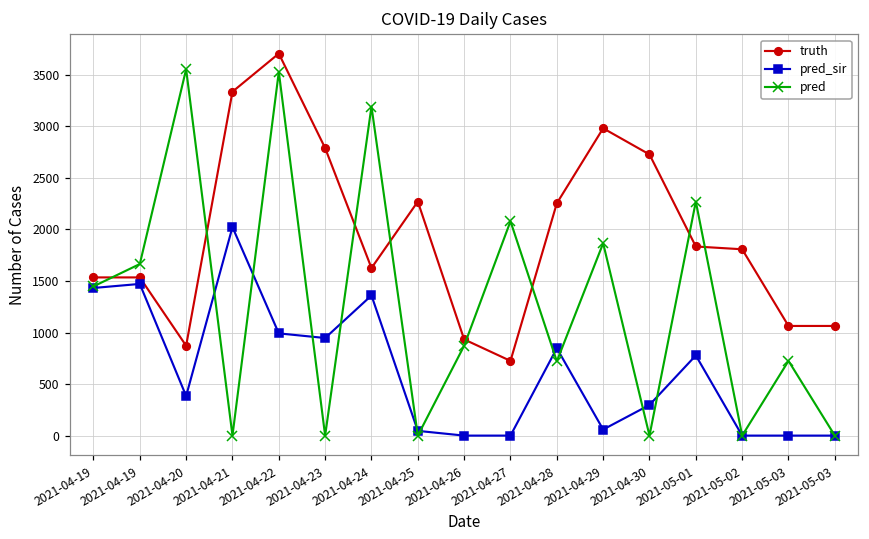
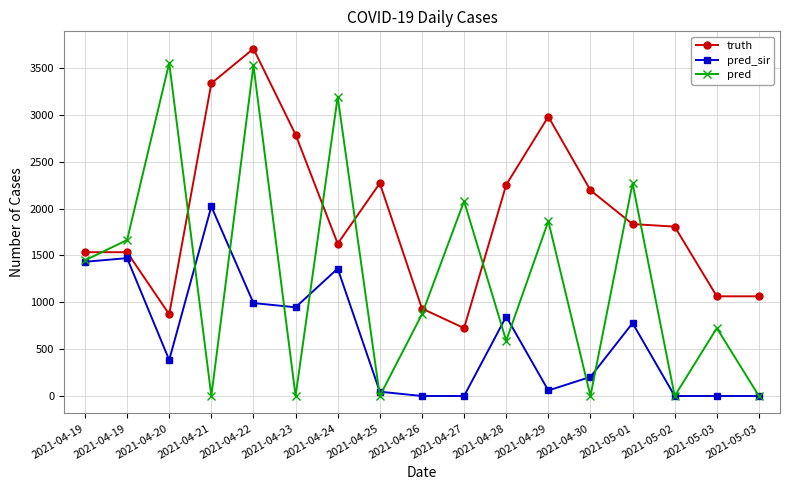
  {
    "truth": {
      "2021-04-20": 900,
      "2021-04-21": 3300,
      "2021-04-22": 3700,
      "2021-04-23": 2800,
      "2021-04-24": 1600,
      "2021-04-25": 2300,
      "2021-04-26": 900,
      "2021-04-27": 700,
      "2021-04-28": 2300,
      "2021-04-29": 3000,
-     "2021-04-30": 2700,
+     "2021-04-30": 2200,
      "2021-05-01": 1800,
      "2021-05-02": 1800
    },
    "pred_sir": {
      "2021-04-20": 400,
      "2021-04-21": 2000,
      "2021-04-22": 1000,
      "2021-04-23": 900,
      "2021-04-24": 1400,
      "2021-04-25": 0,
      "2021-04-26": 0,
      "2021-04-27": 0,
      "2021-04-28": 800,
      "2021-04-29": 100,
-     "2021-04-30": 300,
+     "2021-04-30": 200,
      "2021-05-01": 800
    },
    "pred": {
      "2021-04-20": 3600,
      "2021-04-21": 0,
      "2021-04-22": 3500,
      "2021-04-23": 0,
      "2021-04-24": 3200,
      "2021-04-25": 0,
      "2021-04-26": 900,
      "2021-04-27": 2100,
-     "2021-04-28": 700,
+     "2021-04-28": 600,
      "2021-04-29": 1900,
      "2021-04-30": 0,
      "2021-05-01": 2300
    }
  }
